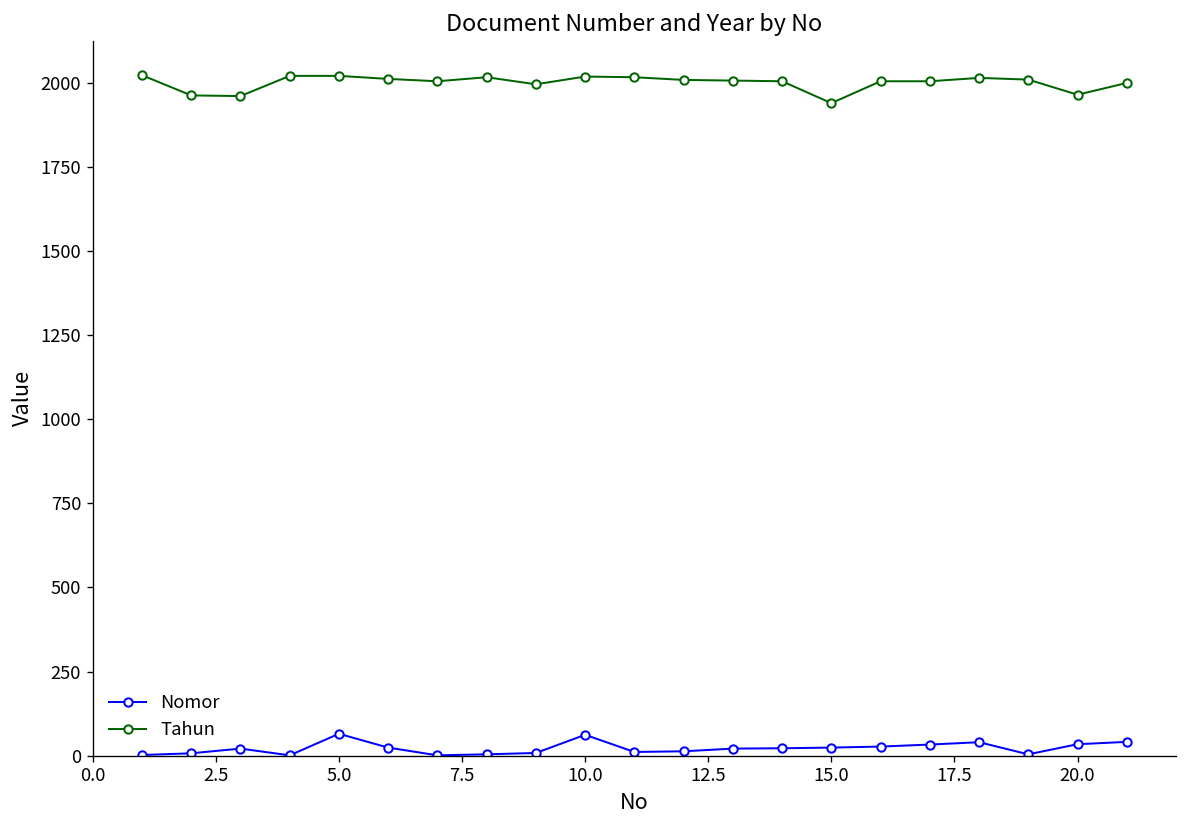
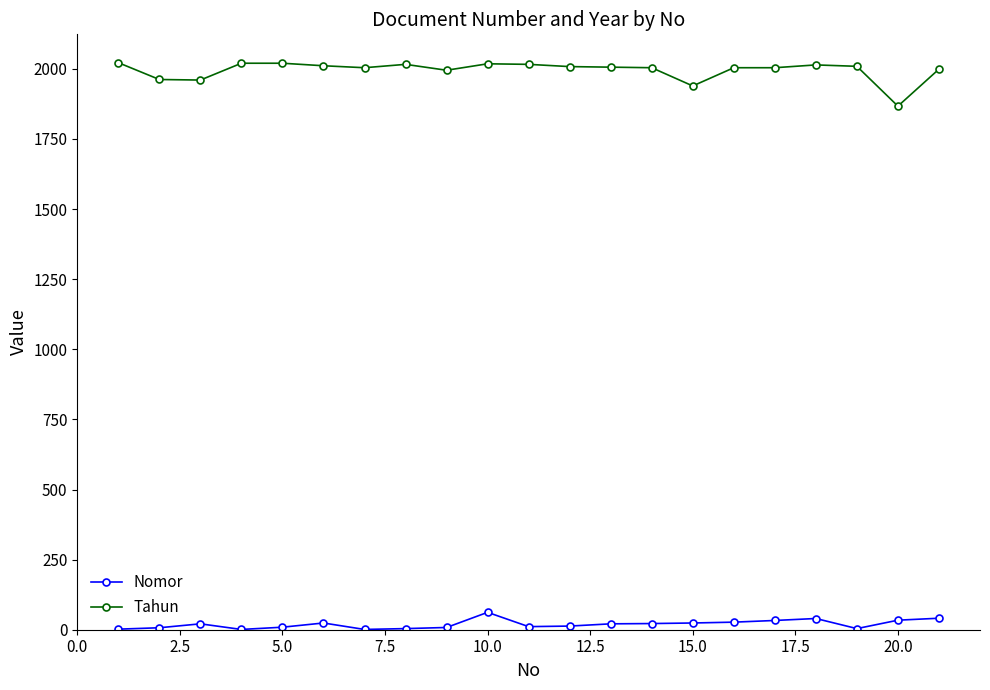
  {
    "Nomor": {
-     "5.0": 70,
+     "5.0": 10,
      "10.0": 60,
      "15.0": 20,
      "20.0": 30
    },
    "Tahun": {
      "5.0": 2020,
      "10.0": 2020,
      "15.0": 1940,
-     "20.0": 1960
+     "20.0": 1870
    }
  }
